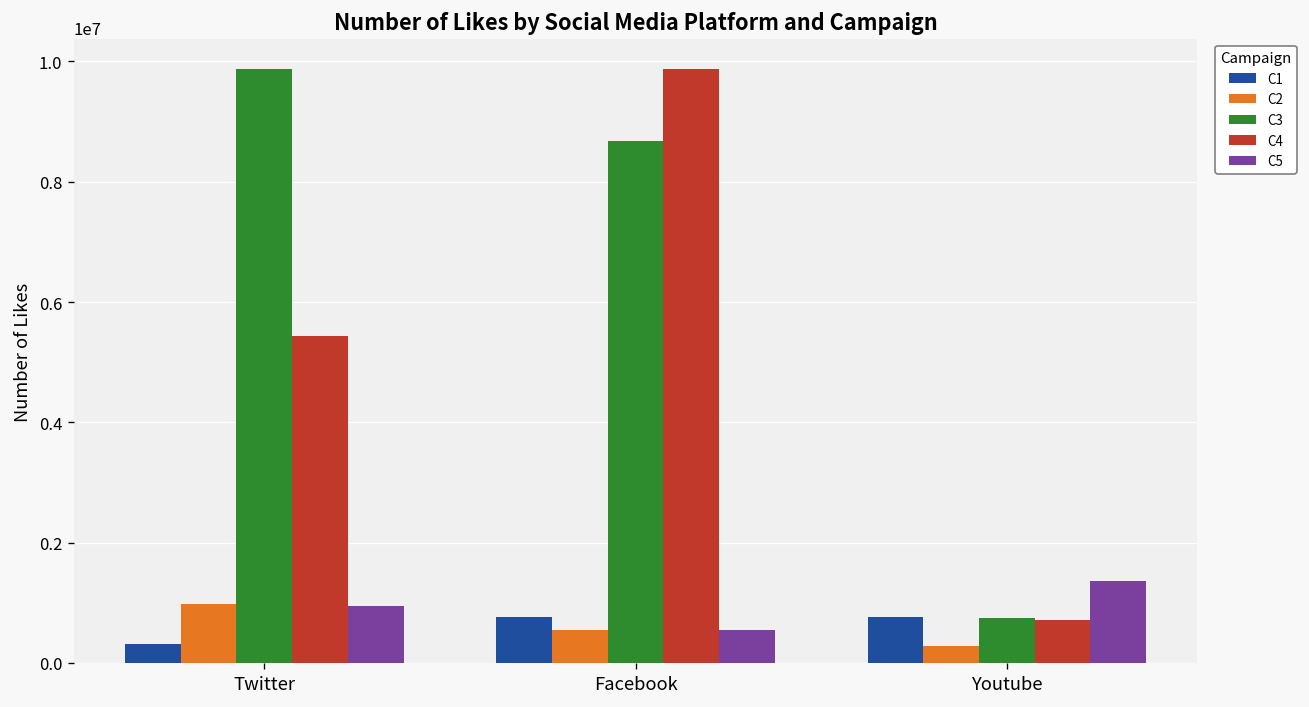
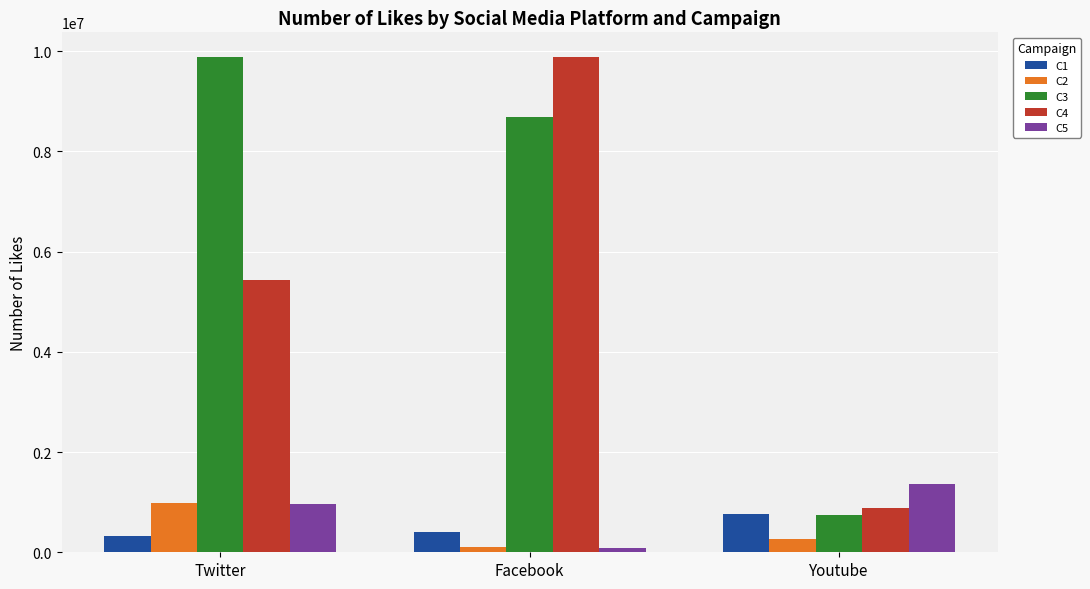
  {
    "C1": {
      "Twitter": 300000,
-     "Facebook": 800000,
+     "Facebook": 400000,
      "Youtube": 800000
    },
    "C2": {
      "Twitter": 1000000,
-     "Facebook": 500000,
+     "Facebook": 100000,
      "Youtube": 300000
    },
    "C3": {
      "Twitter": 9900000,
      "Facebook": 8700000,
      "Youtube": 700000
    },
    "C4": {
      "Twitter": 5400000,
      "Facebook": 9900000,
-     "Youtube": 700000
+     "Youtube": 900000
    },
    "C5": {
      "Twitter": 1000000,
-     "Facebook": 500000,
+     "Facebook": 100000,
      "Youtube": 1400000
    }
  }
